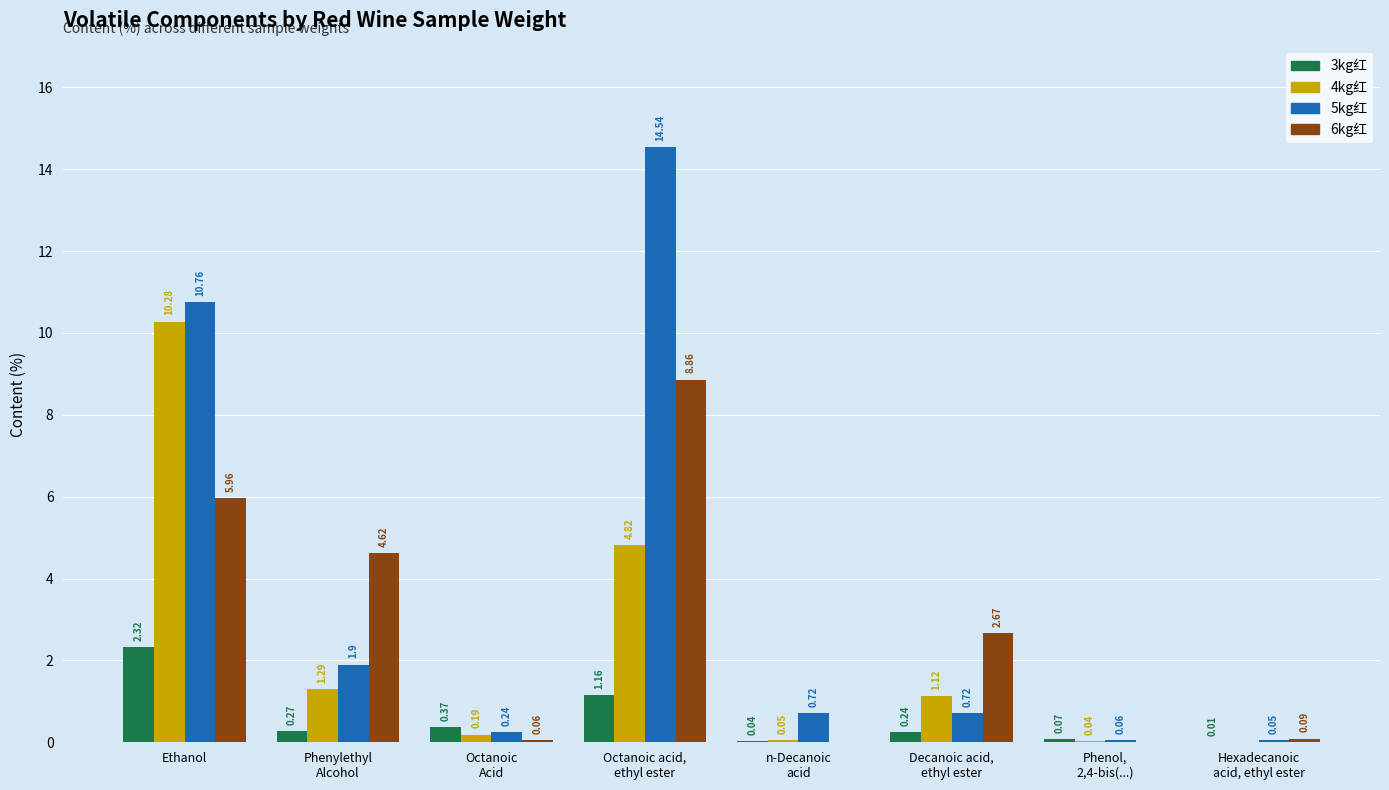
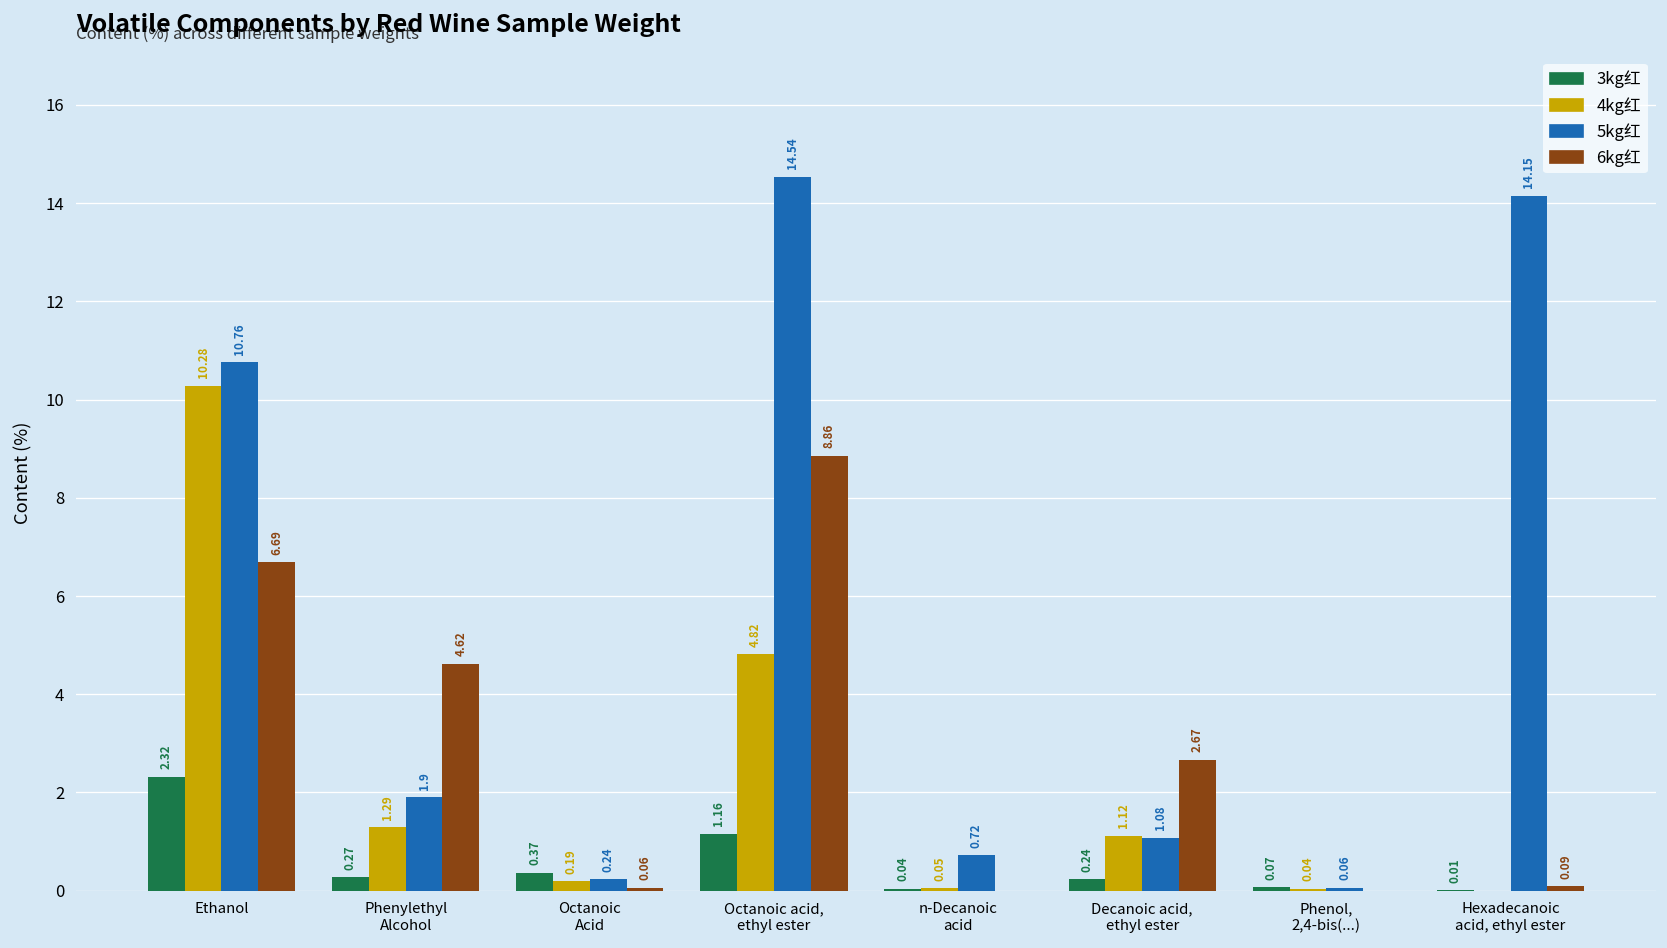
  {
    "3kg红": {
      "Ethanol": 2.32,
      "Phenylethyl Alcohol": 0.27,
      "Octanoic Acid": 0.37,
      "Octanoic acid, ethyl ester": 1.16,
      "n-Decanoic acid": 0.04,
      "Decanoic acid, ethyl ester": 0.24,
      "Phenol, 2,4-bis(...)": 0.07,
      "Hexadecanoic acid, ethyl ester": 0.01
    },
    "4kg红": {
      "Ethanol": 10.28,
      "Phenylethyl Alcohol": 1.29,
      "Octanoic Acid": 0.19,
      "Octanoic acid, ethyl ester": 4.82,
      "n-Decanoic acid": 0.05,
      "Decanoic acid, ethyl ester": 1.12,
      "Phenol, 2,4-bis(...)": 0.04
    },
    "5kg红": {
      "Ethanol": 10.76,
      "Phenylethyl Alcohol": 1.9,
      "Octanoic Acid": 0.24,
      "Octanoic acid, ethyl ester": 14.54,
      "n-Decanoic acid": 0.72,
-     "Decanoic acid, ethyl ester": 0.72,
+     "Decanoic acid, ethyl ester": 1.08,
      "Phenol, 2,4-bis(...)": 0.06,
-     "Hexadecanoic acid, ethyl ester": 0.05
+     "Hexadecanoic acid, ethyl ester": 14.15
    },
    "6kg红": {
-     "Ethanol": 5.96,
+     "Ethanol": 6.69,
      "Phenylethyl Alcohol": 4.62,
      "Octanoic Acid": 0.06,
      "Octanoic acid, ethyl ester": 8.86,
      "Decanoic acid, ethyl ester": 2.67,
      "Hexadecanoic acid, ethyl ester": 0.09
    }
  }
